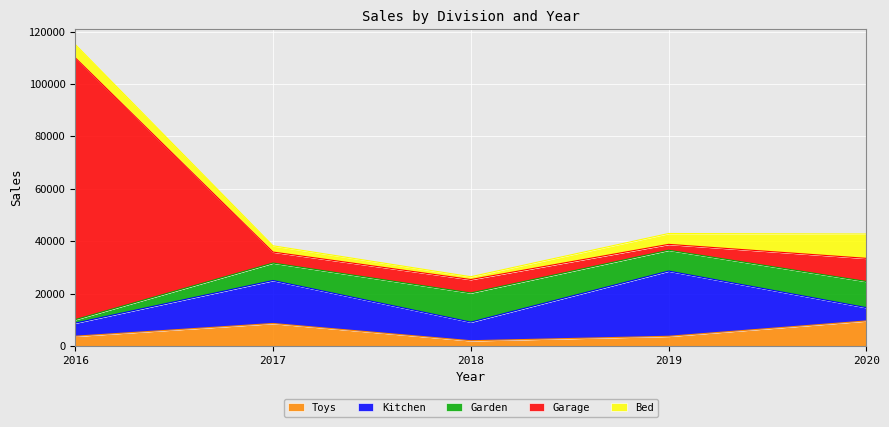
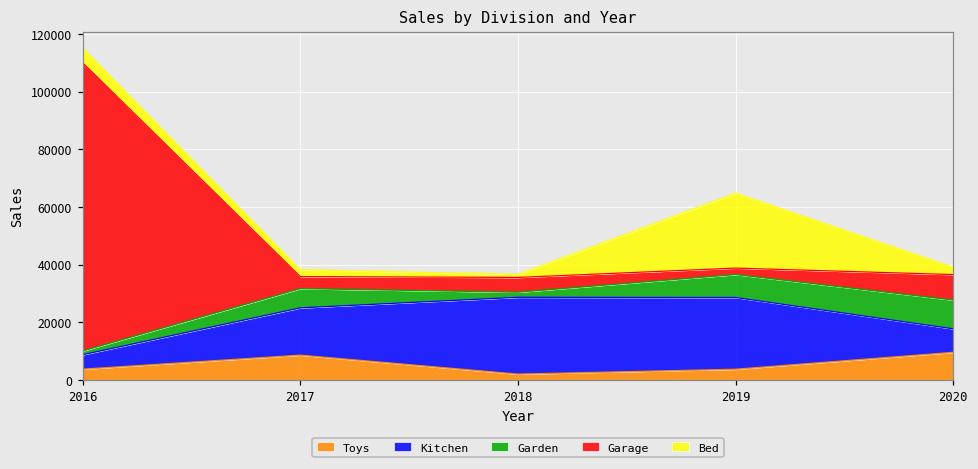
  {
    "Toys": {
      "2016": 4000,
      "2017": 9000,
      "2018": 2000,
      "2019": 4000,
      "2020": 10000
    },
    "Kitchen": {
      "2016": 5000,
      "2017": 16000,
-     "2018": 7000,
+     "2018": 27000,
      "2019": 25000,
-     "2020": 5000
+     "2020": 8000
    },
    "Garden": {
      "2016": 1000,
      "2017": 7000,
-     "2018": 11000,
+     "2018": 2000,
      "2019": 8000,
      "2020": 10000
    },
    "Garage": {
      "2016": 100000,
      "2017": 4000,
      "2018": 5000,
      "2019": 2000,
      "2020": 9000
    },
    "Bed": {
      "2016": 5000,
      "2017": 2000,
      "2018": 1000,
-     "2019": 4000,
-     "2020": 9000
+     "2019": 26000,
+     "2020": 3000
    }
  }
